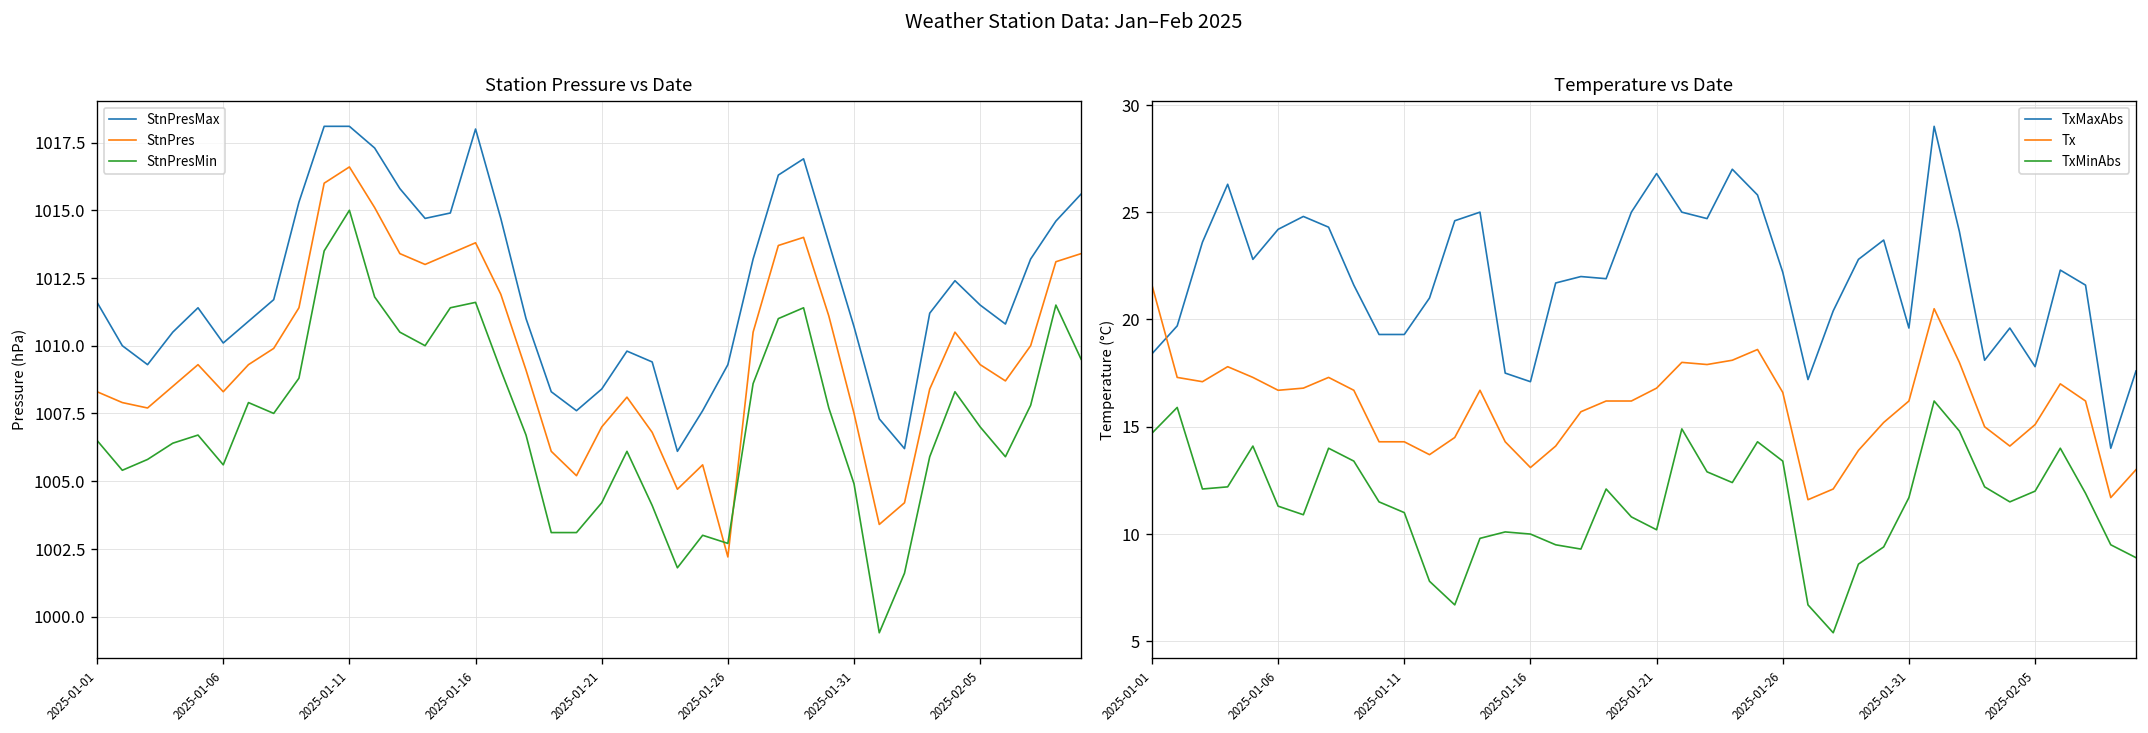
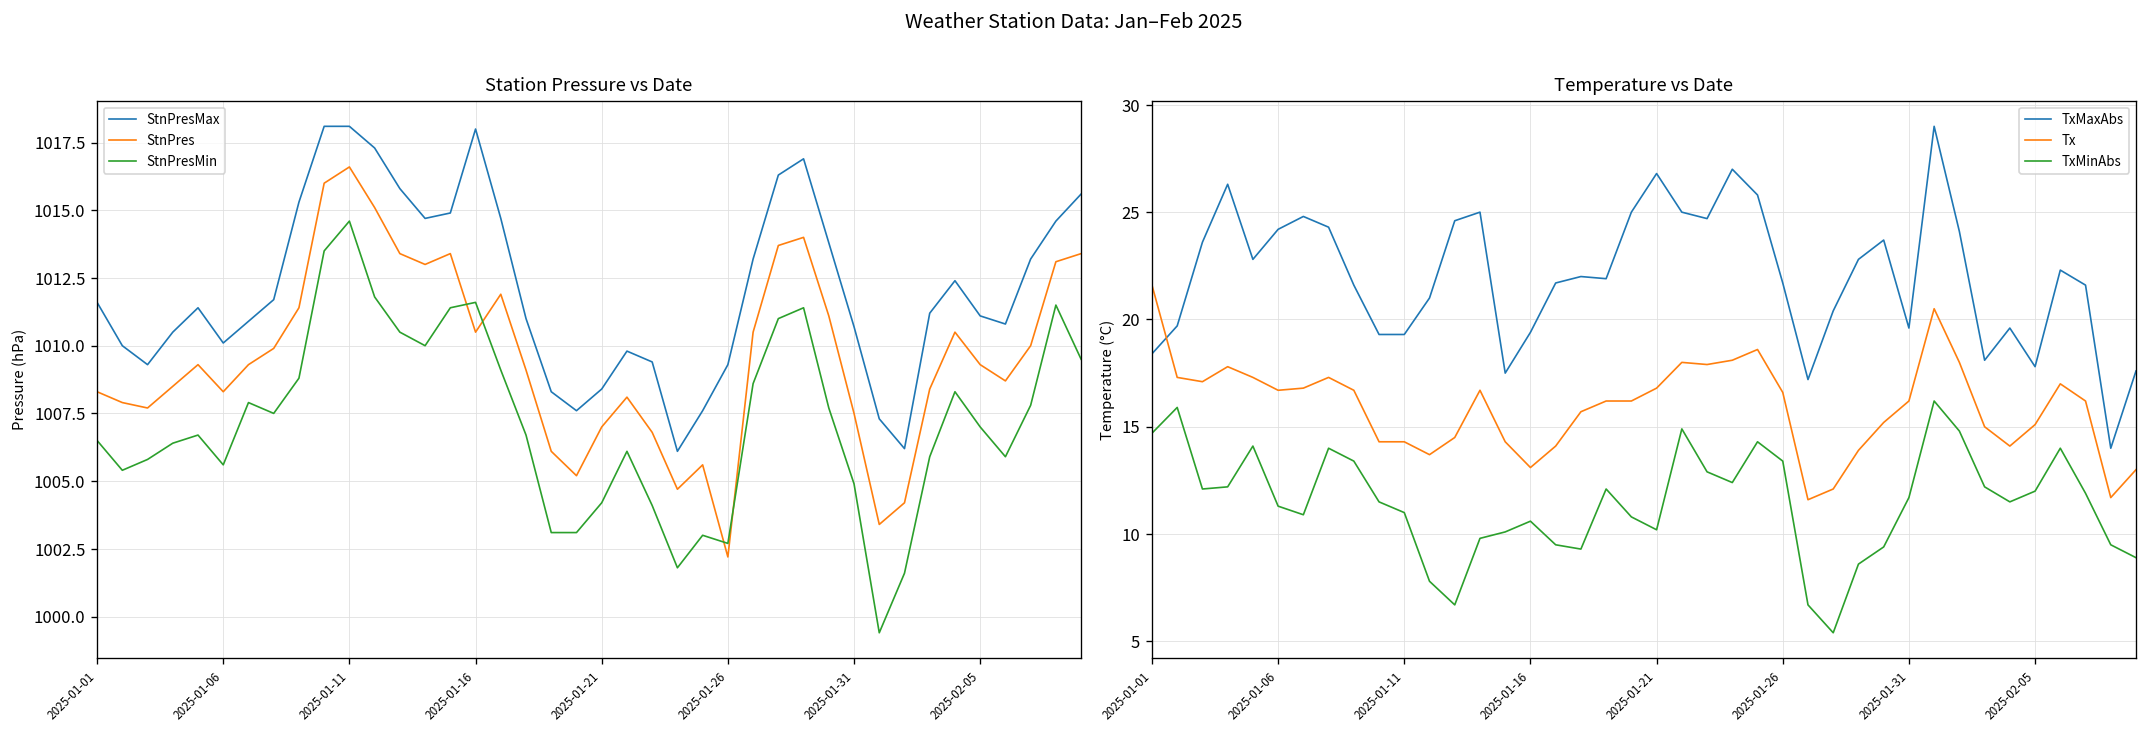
  {
    "Station Pressure vs Date": {
      "StnPresMax": {
        "2025-01-01": 1011.6,
        "2025-01-06": 1010.1,
        "2025-01-11": 1018.1,
        "2025-01-16": 1018.0,
        "2025-01-21": 1008.4,
        "2025-01-26": 1009.3,
        "2025-01-31": 1010.7,
-       "2025-02-05": 1011.5
+       "2025-02-05": 1011.1
      },
      "StnPres": {
        "2025-01-01": 1008.3,
        "2025-01-06": 1008.3,
        "2025-01-11": 1016.6,
-       "2025-01-16": 1013.8,
+       "2025-01-16": 1010.5,
        "2025-01-21": 1007.0,
        "2025-01-26": 1002.2,
        "2025-01-31": 1007.5,
        "2025-02-05": 1009.3
      },
      "StnPresMin": {
        "2025-01-01": 1006.5,
        "2025-01-06": 1005.6,
-       "2025-01-11": 1015.0,
+       "2025-01-11": 1014.6,
        "2025-01-16": 1011.6,
        "2025-01-21": 1004.2,
        "2025-01-26": 1002.7,
        "2025-01-31": 1004.9,
        "2025-02-05": 1007.0
      }
    },
    "Temperature vs Date": {
      "TxMaxAbs": {
        "2025-01-01": 18.4,
        "2025-01-06": 24.2,
        "2025-01-11": 19.3,
-       "2025-01-16": 17.1,
+       "2025-01-16": 19.4,
        "2025-01-21": 26.8,
-       "2025-01-26": 22.2,
+       "2025-01-26": 21.7,
        "2025-01-31": 19.6,
        "2025-02-05": 17.8
      },
      "Tx": {
        "2025-01-01": 21.6,
        "2025-01-06": 16.7,
        "2025-01-11": 14.3,
        "2025-01-16": 13.1,
        "2025-01-21": 16.8,
        "2025-01-26": 16.6,
        "2025-01-31": 16.2,
        "2025-02-05": 15.1
      },
      "TxMinAbs": {
        "2025-01-01": 14.7,
        "2025-01-06": 11.3,
        "2025-01-11": 11.0,
-       "2025-01-16": 10.0,
+       "2025-01-16": 10.6,
        "2025-01-21": 10.2,
        "2025-01-26": 13.4,
        "2025-01-31": 11.7,
        "2025-02-05": 12.0
      }
    }
  }
